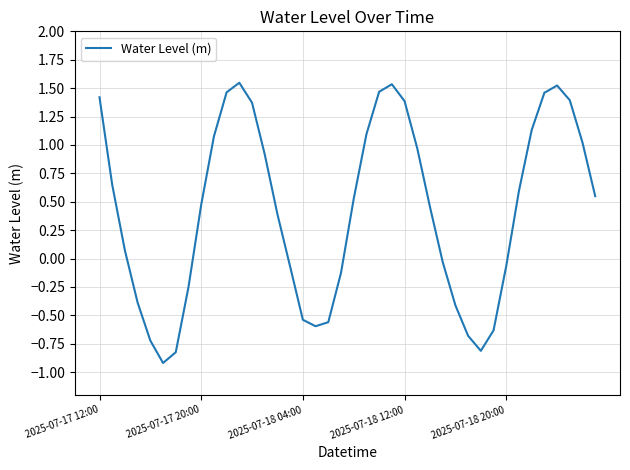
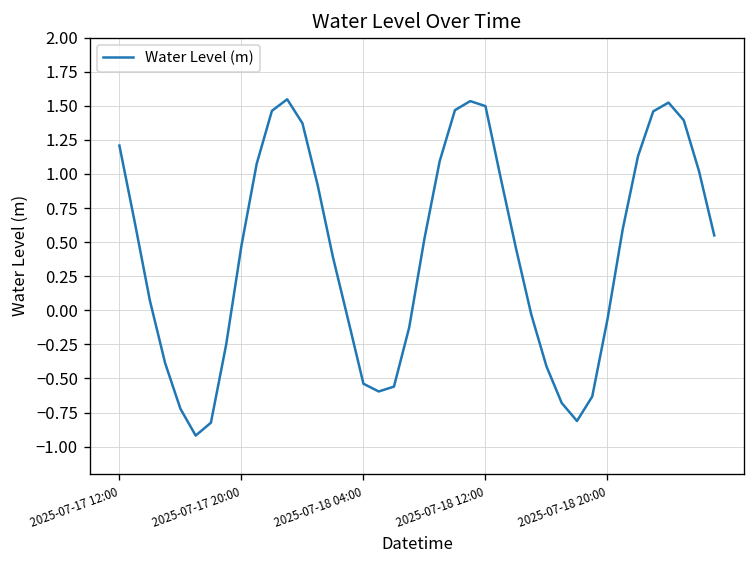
  {
-   "2025-07-17 12:00": 1.42,
+   "2025-07-17 12:00": 1.21,
    "2025-07-17 20:00": 0.47,
    "2025-07-18 04:00": -0.54,
-   "2025-07-18 12:00": 1.39,
+   "2025-07-18 12:00": 1.50,
    "2025-07-18 20:00": -0.07
  }
